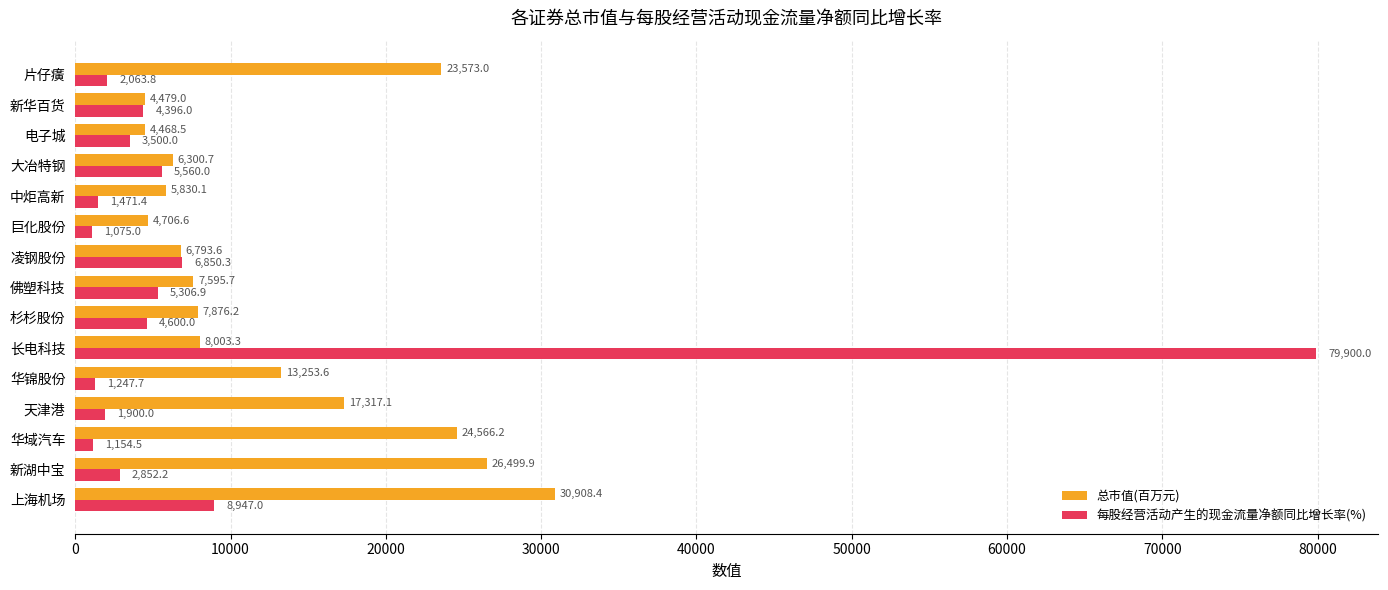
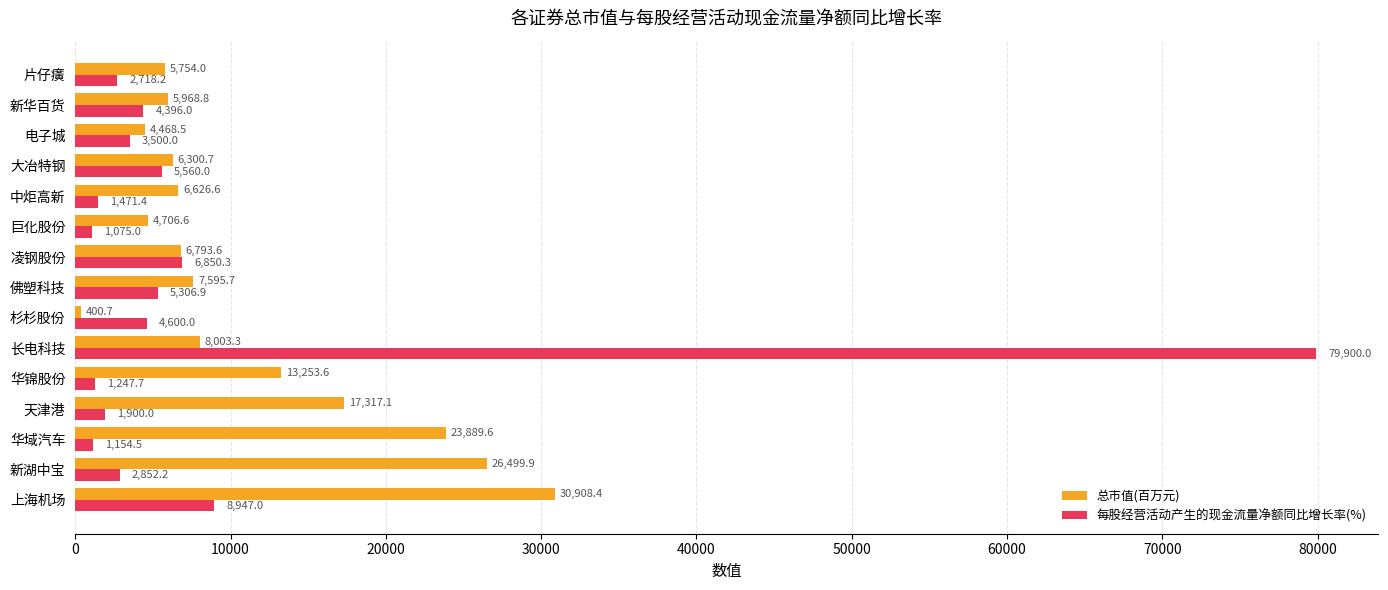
  {
    "总市值(百万元)": {
-     "片仔癀": "23,573.0",
-     "新华百货": "4,479.0",
+     "片仔癀": "5,754.0",
+     "新华百货": "5,968.8",
      "电子城": "4,468.5",
      "大冶特钢": "6,300.7",
-     "中炬高新": "5,830.1",
+     "中炬高新": "6,626.6",
      "巨化股份": "4,706.6",
      "凌钢股份": "6,793.6",
      "佛塑科技": "7,595.7",
-     "杉杉股份": "7,876.2",
+     "杉杉股份": "400.7",
      "长电科技": "8,003.3",
      "华锦股份": "13,253.6",
      "天津港": "17,317.1",
-     "华域汽车": "24,566.2",
+     "华域汽车": "23,889.6",
      "新湖中宝": "26,499.9",
      "上海机场": "30,908.4"
    },
    "每股经营活动产生的现金流量净额同比增长率(%)": {
-     "片仔癀": "2,063.8",
+     "片仔癀": "2,718.2",
      "新华百货": "4,396.0",
      "电子城": "3,500.0",
      "大冶特钢": "5,560.0",
      "中炬高新": "1,471.4",
      "巨化股份": "1,075.0",
      "凌钢股份": "6,850.3",
      "佛塑科技": "5,306.9",
      "杉杉股份": "4,600.0",
      "长电科技": "79,900.0",
      "华锦股份": "1,247.7",
      "天津港": "1,900.0",
      "华域汽车": "1,154.5",
      "新湖中宝": "2,852.2",
      "上海机场": "8,947.0"
    }
  }
